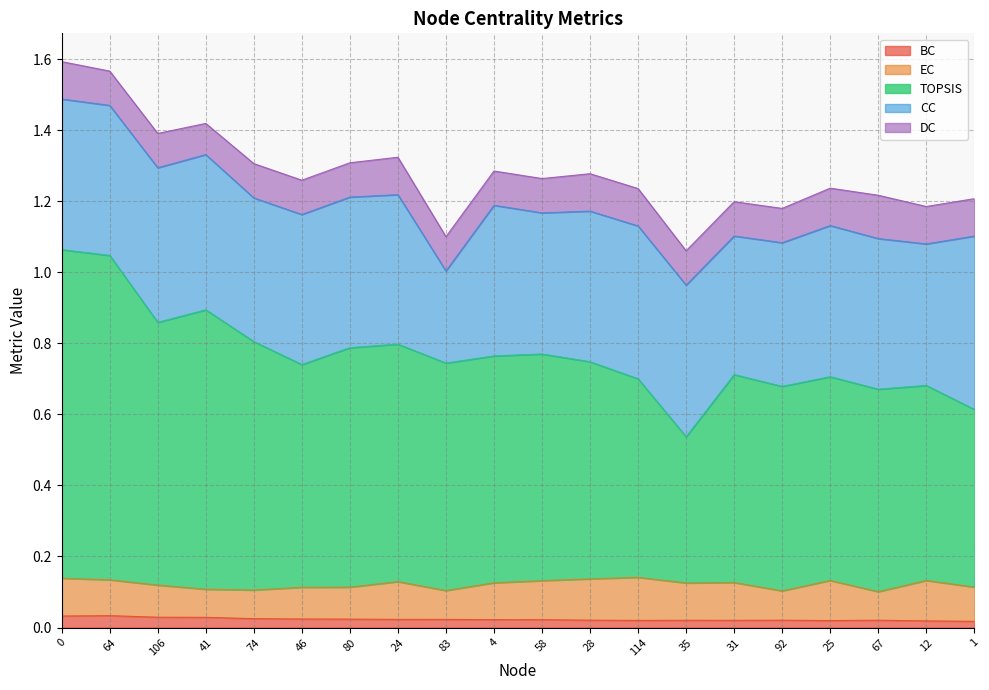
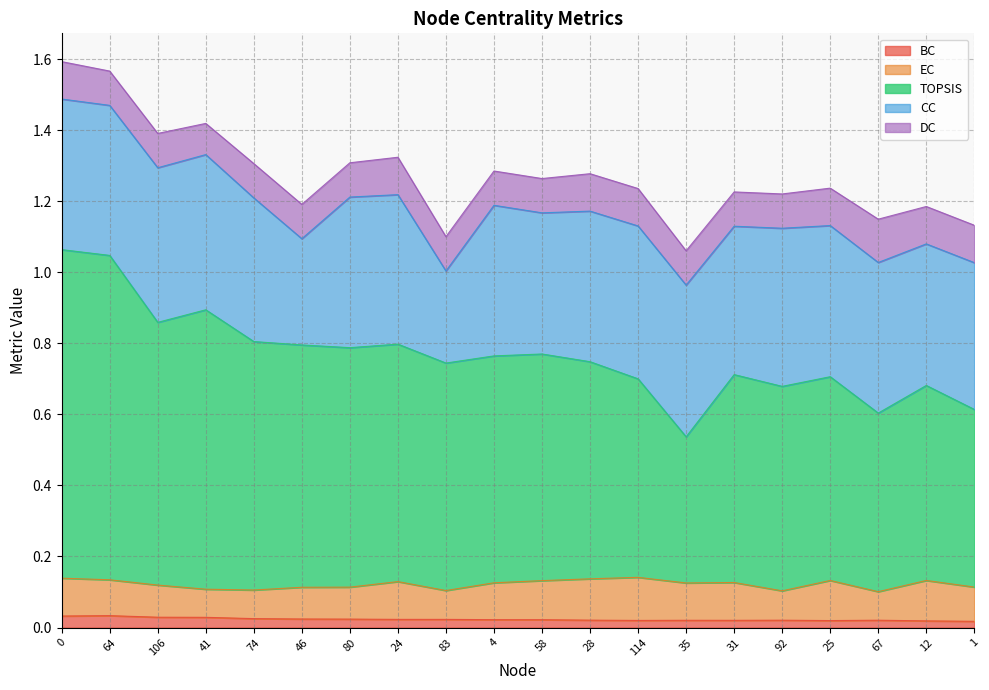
  {
    "TOPSIS": {
      "0": 0.92,
      "64": 0.91,
      "106": 0.74,
      "41": 0.79,
      "74": 0.70,
-     "46": 0.63,
+     "46": 0.68,
      "80": 0.67,
      "24": 0.67,
      "83": 0.64,
      "4": 0.64,
      "58": 0.64,
      "28": 0.61,
      "114": 0.56,
      "35": 0.41,
      "31": 0.59,
      "92": 0.58,
      "25": 0.57,
-     "67": 0.57,
+     "67": 0.50,
      "12": 0.55,
      "1": 0.50
    },
    "CC": {
      "0": 0.42,
      "64": 0.42,
      "106": 0.44,
      "41": 0.44,
      "74": 0.40,
-     "46": 0.42,
+     "46": 0.30,
      "80": 0.42,
      "24": 0.42,
      "83": 0.26,
      "4": 0.42,
      "58": 0.40,
      "28": 0.42,
      "114": 0.43,
      "35": 0.43,
-     "31": 0.39,
-     "92": 0.40,
+     "31": 0.42,
+     "92": 0.44,
      "25": 0.43,
      "67": 0.42,
      "12": 0.40,
-     "1": 0.49
+     "1": 0.41
    },
    "DC": {
      "0": 0.11,
      "64": 0.10,
      "106": 0.10,
      "41": 0.09,
      "74": 0.10,
      "46": 0.10,
      "80": 0.10,
      "24": 0.11,
      "83": 0.10,
      "4": 0.10,
      "58": 0.10,
      "28": 0.11,
      "114": 0.11,
      "35": 0.10,
      "31": 0.10,
      "92": 0.10,
      "25": 0.11,
      "67": 0.12,
      "12": 0.11,
      "1": 0.11
    }
  }
